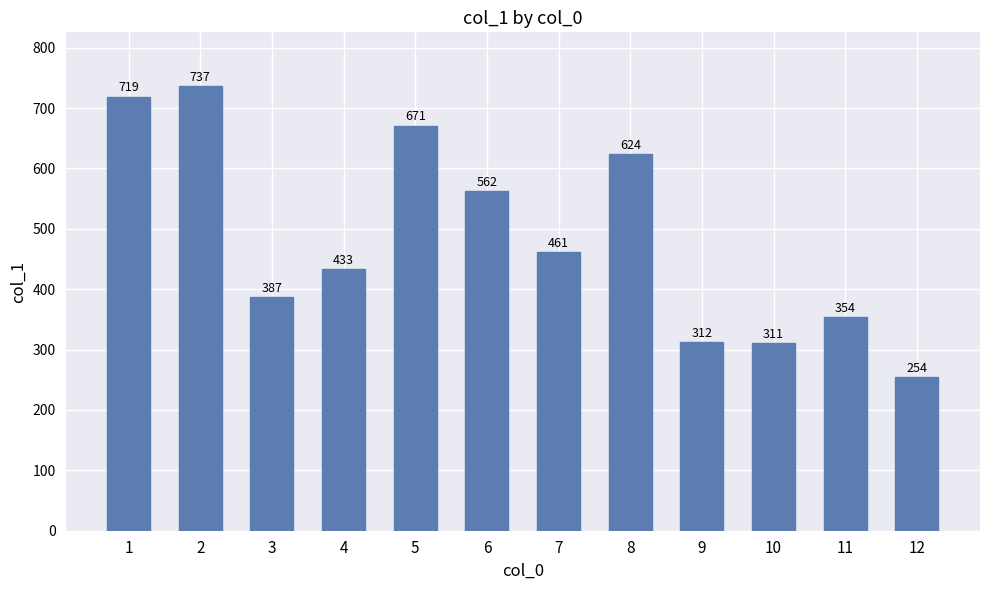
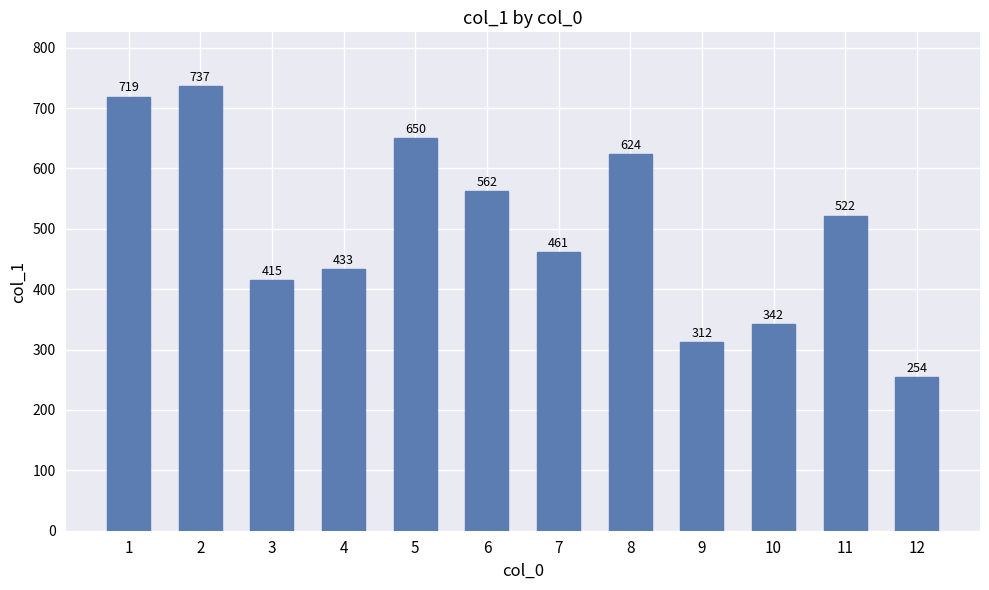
  {
    "1": 719,
    "2": 737,
-   "3": 387,
+   "3": 415,
    "4": 433,
-   "5": 671,
+   "5": 650,
    "6": 562,
    "7": 461,
    "8": 624,
    "9": 312,
-   "10": 311,
-   "11": 354,
+   "10": 342,
+   "11": 522,
    "12": 254
  }
